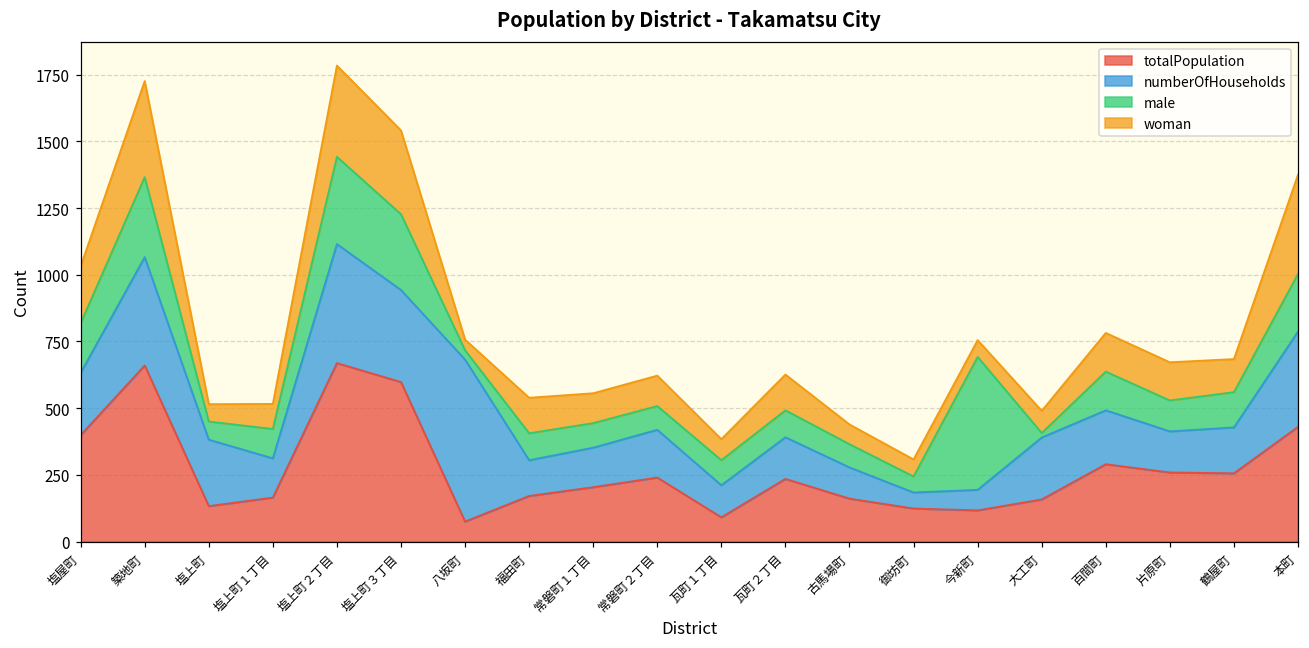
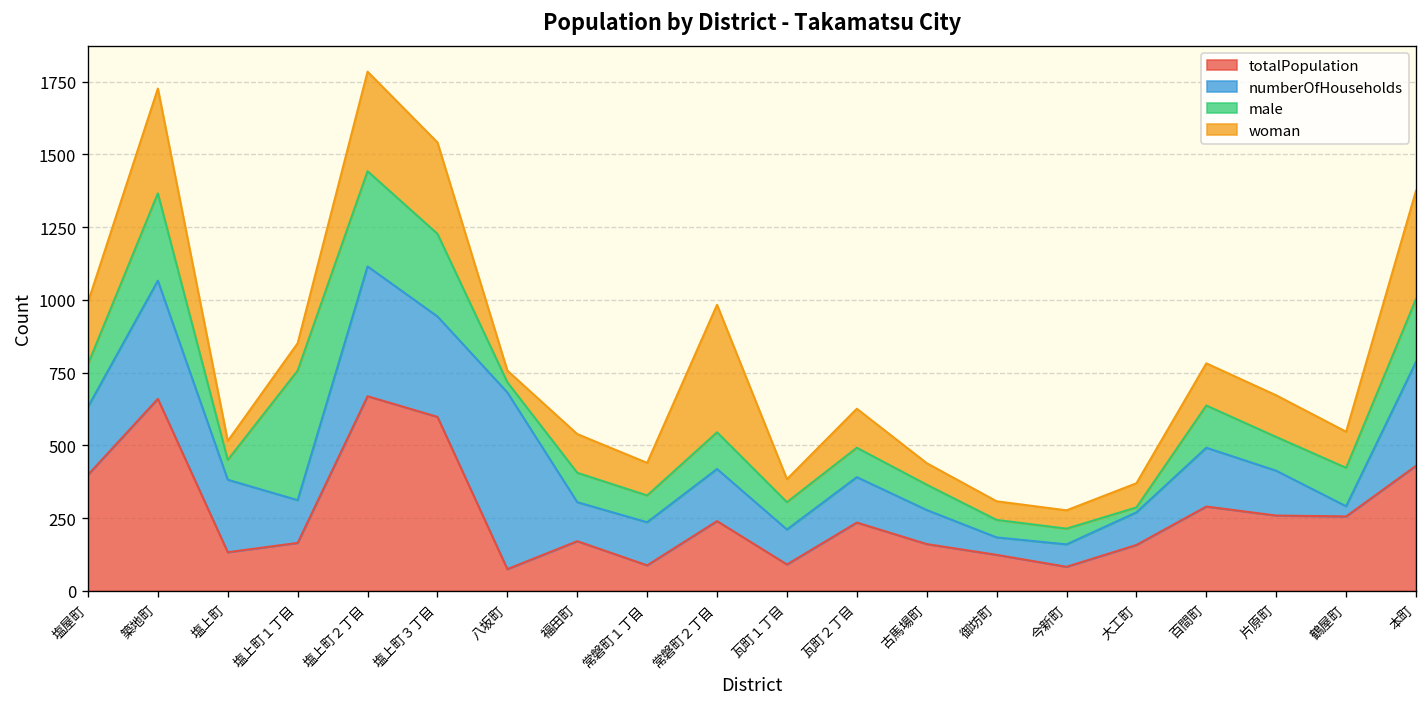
  {
    "totalPopulation": {
      "塩屋町": 400,
      "築地町": 660,
      "塩上町": 130,
      "塩上町１丁目": 170,
      "塩上町２丁目": 670,
      "塩上町３丁目": 600,
      "八坂町": 80,
      "福田町": 170,
-     "常磐町１丁目": 200,
+     "常磐町１丁目": 90,
      "常磐町２丁目": 240,
      "瓦町１丁目": 90,
      "瓦町２丁目": 240,
      "古馬場町": 160,
      "御坊町": 120,
-     "今新町": 120,
+     "今新町": 80,
      "大工町": 160,
      "百間町": 290,
      "片原町": 260,
      "鶴屋町": 260,
      "本町": 430
    },
    "numberOfHouseholds": {
      "塩屋町": 230,
      "築地町": 410,
      "塩上町": 250,
      "塩上町１丁目": 150,
      "塩上町２丁目": 450,
      "塩上町３丁目": 350,
      "八坂町": 610,
      "福田町": 130,
      "常磐町１丁目": 150,
      "常磐町２丁目": 180,
      "瓦町１丁目": 120,
      "瓦町２丁目": 160,
      "古馬場町": 120,
      "御坊町": 60,
      "今新町": 80,
-     "大工町": 230,
+     "大工町": 110,
      "百間町": 200,
      "片原町": 150,
-     "鶴屋町": 170,
+     "鶴屋町": 40,
      "本町": 360
    },
    "male": {
-     "塩屋町": 190,
+     "塩屋町": 150,
      "築地町": 300,
      "塩上町": 70,
-     "塩上町１丁目": 110,
+     "塩上町１丁目": 450,
      "塩上町２丁目": 330,
      "塩上町３丁目": 280,
      "八坂町": 40,
      "福田町": 100,
      "常磐町１丁目": 90,
-     "常磐町２丁目": 90,
+     "常磐町２丁目": 130,
      "瓦町１丁目": 90,
      "瓦町２丁目": 100,
      "古馬場町": 90,
      "御坊町": 60,
-     "今新町": 500,
+     "今新町": 50,
      "大工町": 20,
      "百間町": 150,
      "片原町": 120,
      "鶴屋町": 130,
      "本町": 220
    },
    "woman": {
      "塩屋町": 210,
      "築地町": 360,
      "塩上町": 70,
      "塩上町１丁目": 90,
      "塩上町２丁目": 340,
      "塩上町３丁目": 310,
      "八坂町": 40,
      "福田町": 130,
      "常磐町１丁目": 110,
-     "常磐町２丁目": 110,
+     "常磐町２丁目": 440,
      "瓦町１丁目": 80,
      "瓦町２丁目": 130,
      "古馬場町": 70,
      "御坊町": 60,
      "今新町": 60,
      "大工町": 80,
      "百間町": 150,
      "片原町": 140,
      "鶴屋町": 120,
      "本町": 370
    }
  }
